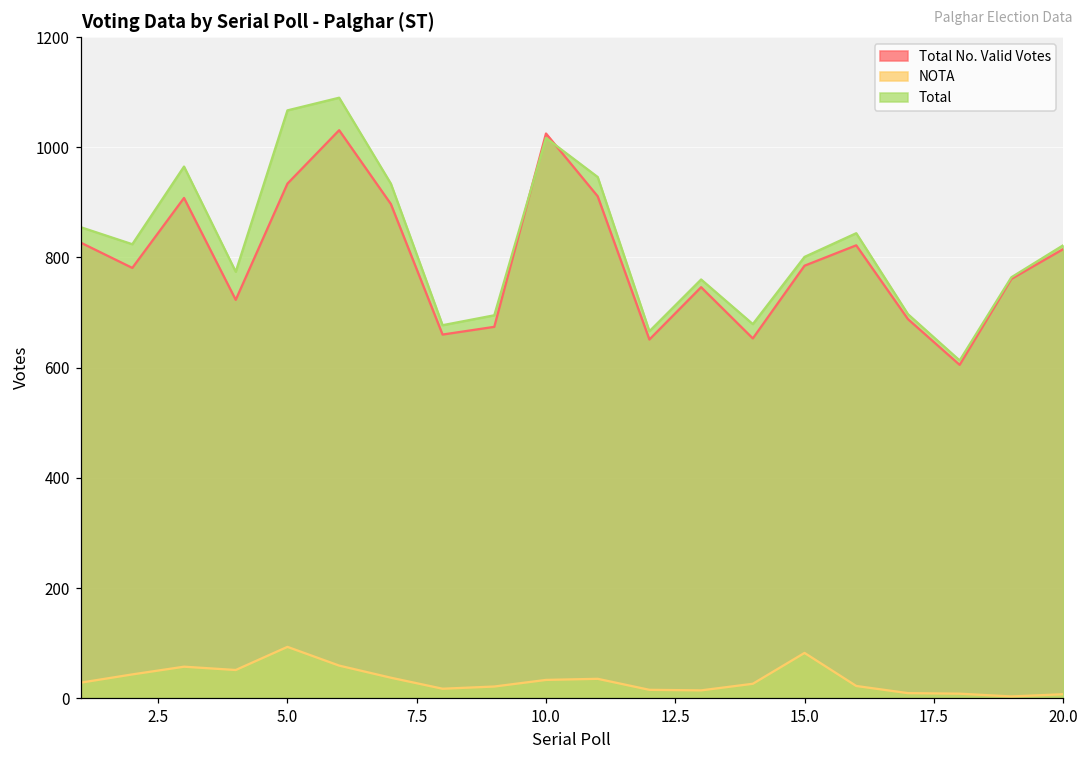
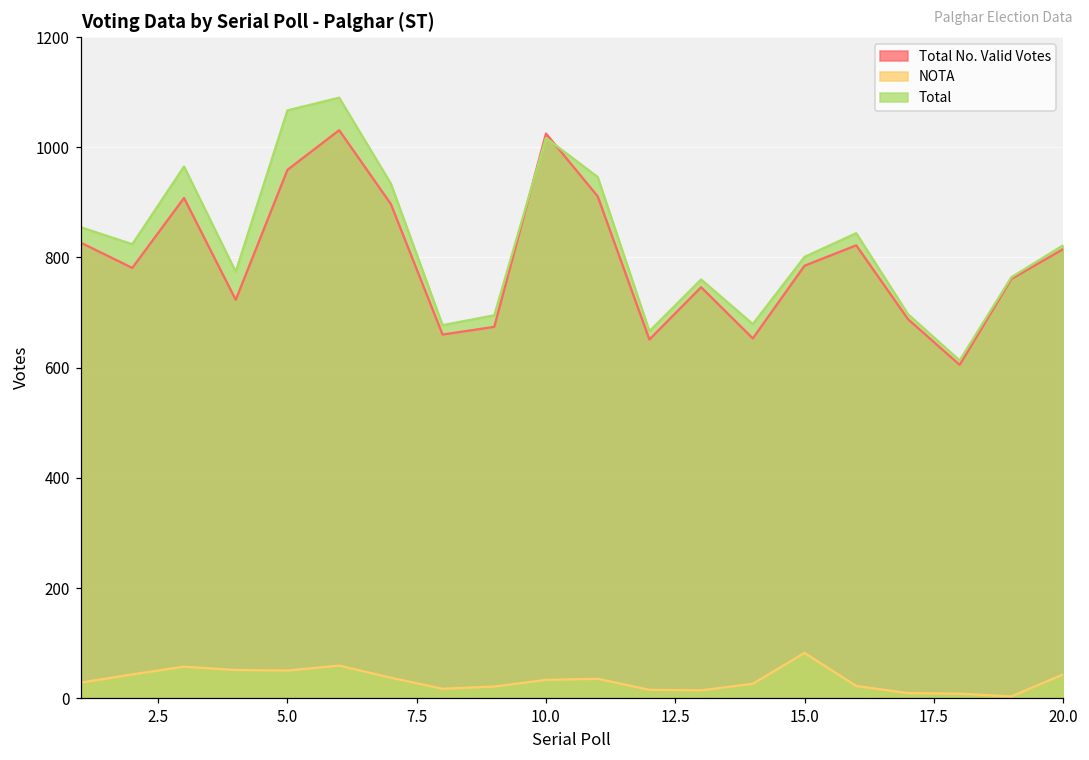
  {
    "Total No. Valid Votes": {
-     "5.0": 930,
+     "5.0": 960,
      "10.0": 1030,
      "15.0": 790,
      "20.0": 820
    },
    "NOTA": {
-     "5.0": 90,
+     "5.0": 50,
      "10.0": 30,
      "15.0": 80,
-     "20.0": 10
+     "20.0": 40
    },
    "Total": {
      "5.0": 1070,
      "10.0": 1020,
      "15.0": 800,
      "20.0": 820
    }
  }
